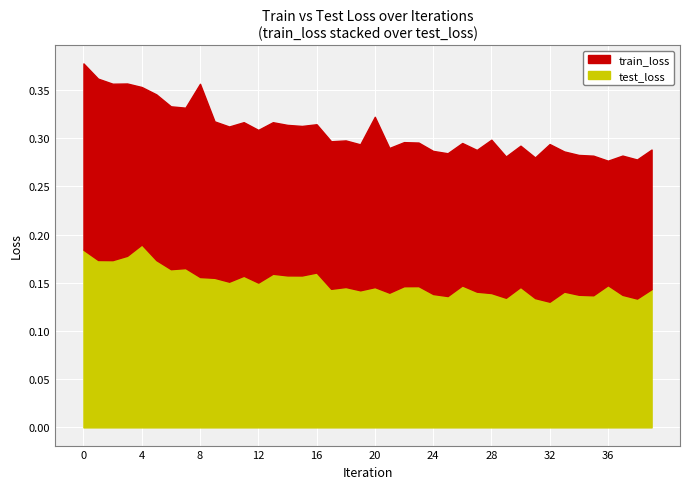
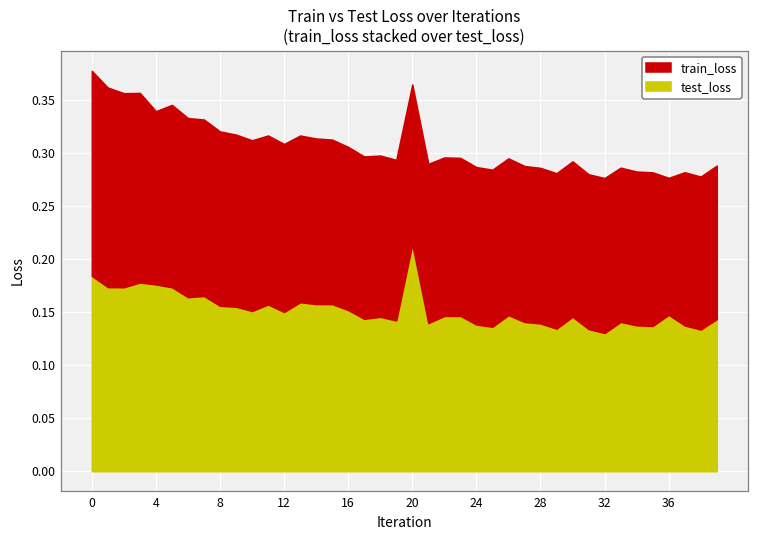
  {
    "test_loss": {
-     "4": 0.19,
-     "16": 0.16,
-     "20": 0.15
+     "4": 0.18,
+     "16": 0.15,
+     "20": 0.21
    },
    "train_loss": {
      "0": 0.19,
      "4": 0.16,
-     "8": 0.20,
+     "8": 0.16,
      "12": 0.16,
      "16": 0.15,
-     "20": 0.18,
+     "20": 0.15,
      "24": 0.15,
-     "28": 0.16,
-     "32": 0.16,
+     "28": 0.15,
+     "32": 0.15,
      "36": 0.13
    }
  }
